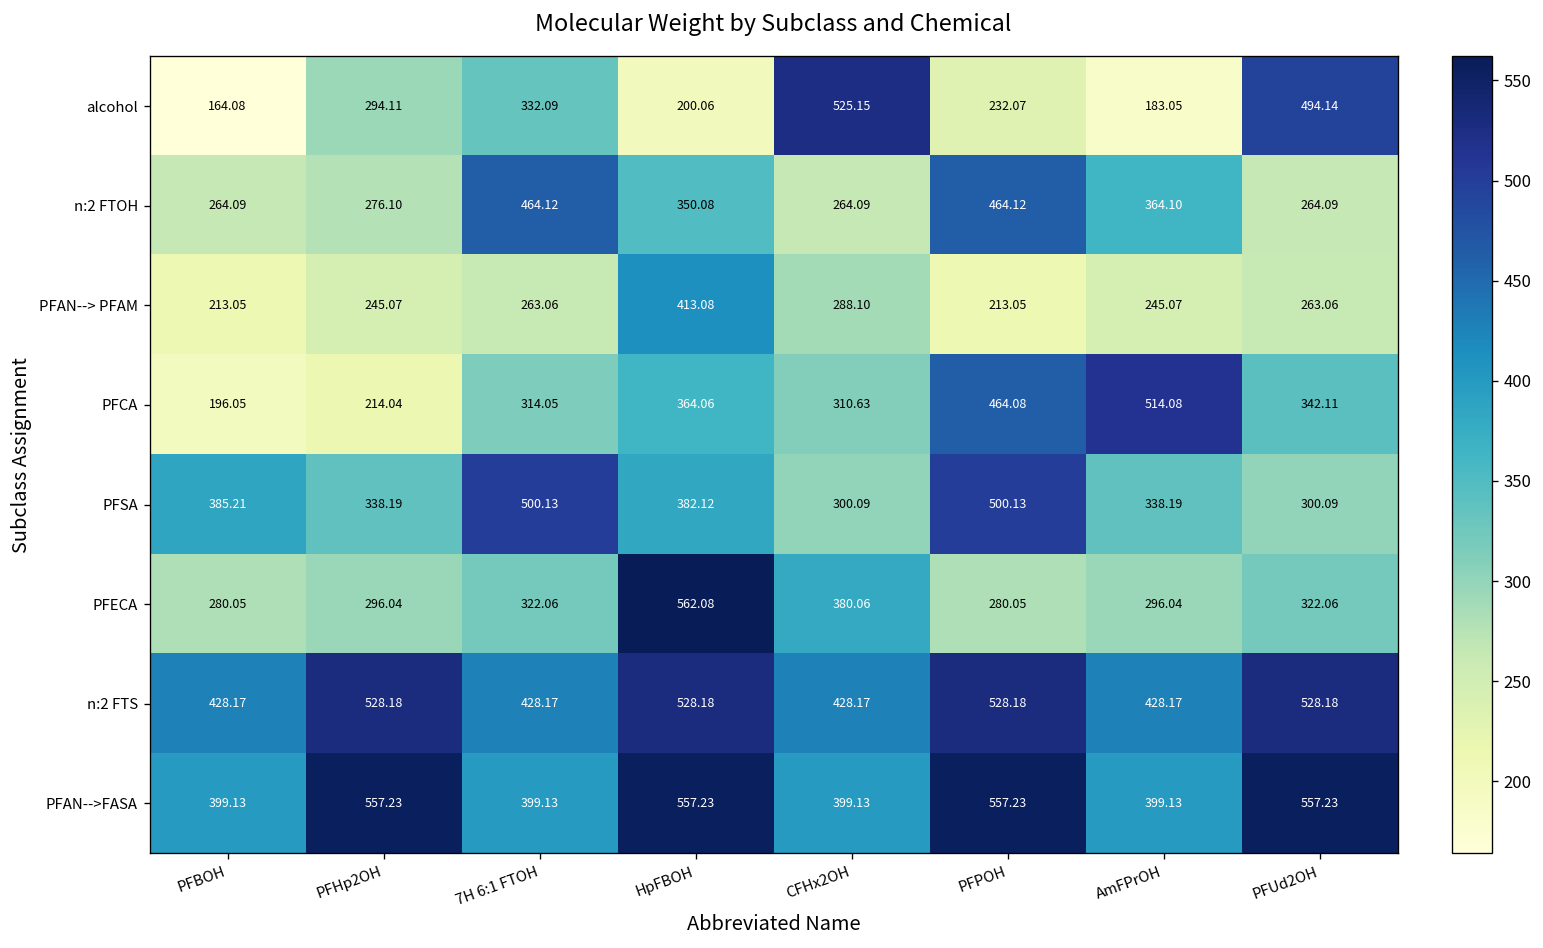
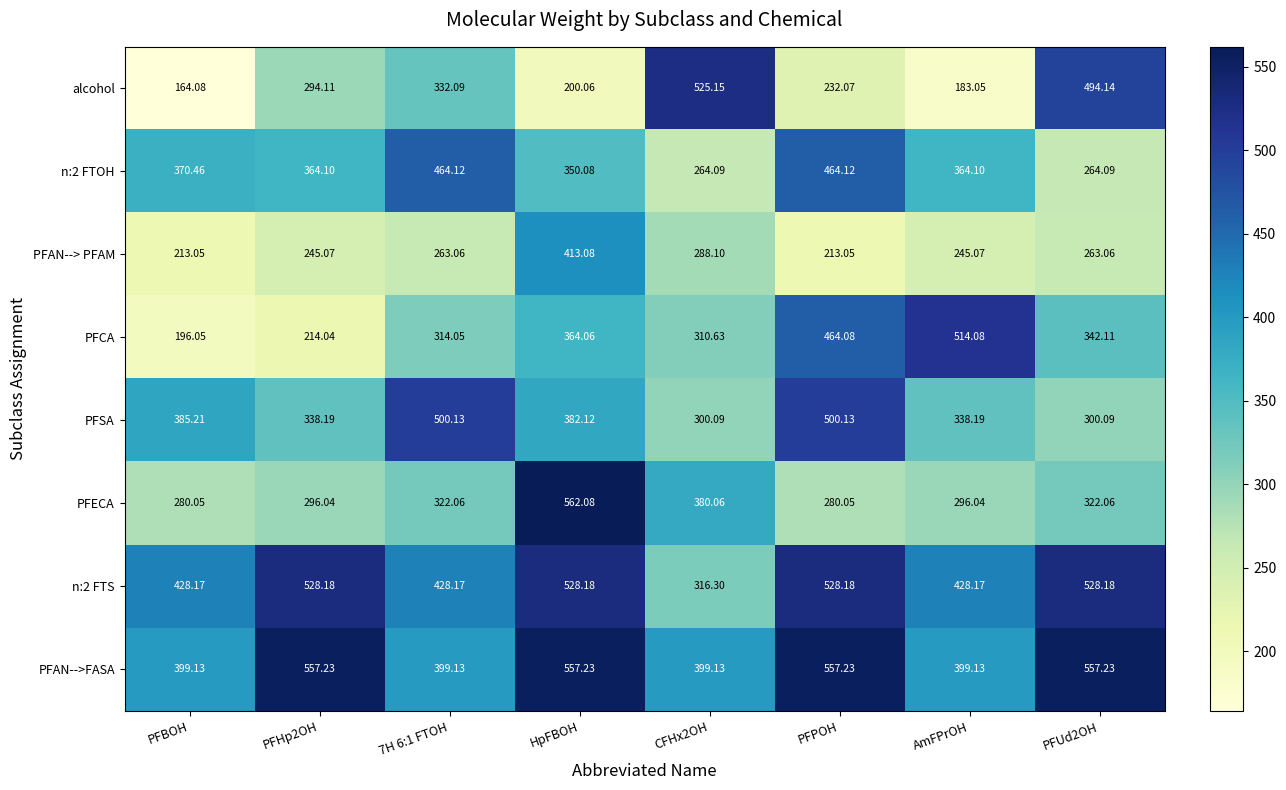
  {
    "alcohol": {
      "PFBOH": 164.08,
      "PFHp2OH": 294.11,
      "7H 6:1 FTOH": 332.09,
      "HpFBOH": 200.06,
      "CFHx2OH": 525.15,
      "PFPOH": 232.07,
      "AmFPrOH": 183.05,
      "PFUd2OH": 494.14
    },
    "n:2 FTOH": {
-     "PFBOH": 264.09,
-     "PFHp2OH": 276.10,
+     "PFBOH": 370.46,
+     "PFHp2OH": 364.10,
      "7H 6:1 FTOH": 464.12,
      "HpFBOH": 350.08,
      "CFHx2OH": 264.09,
      "PFPOH": 464.12,
      "AmFPrOH": 364.10,
      "PFUd2OH": 264.09
    },
    "PFAN--> PFAM": {
      "PFBOH": 213.05,
      "PFHp2OH": 245.07,
      "7H 6:1 FTOH": 263.06,
      "HpFBOH": 413.08,
      "CFHx2OH": 288.10,
      "PFPOH": 213.05,
      "AmFPrOH": 245.07,
      "PFUd2OH": 263.06
    },
    "PFCA": {
      "PFBOH": 196.05,
      "PFHp2OH": 214.04,
      "7H 6:1 FTOH": 314.05,
      "HpFBOH": 364.06,
      "CFHx2OH": 310.63,
      "PFPOH": 464.08,
      "AmFPrOH": 514.08,
      "PFUd2OH": 342.11
    },
    "PFSA": {
      "PFBOH": 385.21,
      "PFHp2OH": 338.19,
      "7H 6:1 FTOH": 500.13,
      "HpFBOH": 382.12,
      "CFHx2OH": 300.09,
      "PFPOH": 500.13,
      "AmFPrOH": 338.19,
      "PFUd2OH": 300.09
    },
    "PFECA": {
      "PFBOH": 280.05,
      "PFHp2OH": 296.04,
      "7H 6:1 FTOH": 322.06,
      "HpFBOH": 562.08,
      "CFHx2OH": 380.06,
      "PFPOH": 280.05,
      "AmFPrOH": 296.04,
      "PFUd2OH": 322.06
    },
    "n:2 FTS": {
      "PFBOH": 428.17,
      "PFHp2OH": 528.18,
      "7H 6:1 FTOH": 428.17,
      "HpFBOH": 528.18,
-     "CFHx2OH": 428.17,
+     "CFHx2OH": 316.30,
      "PFPOH": 528.18,
      "AmFPrOH": 428.17,
      "PFUd2OH": 528.18
    },
    "PFAN-->FASA": {
      "PFBOH": 399.13,
      "PFHp2OH": 557.23,
      "7H 6:1 FTOH": 399.13,
      "HpFBOH": 557.23,
      "CFHx2OH": 399.13,
      "PFPOH": 557.23,
      "AmFPrOH": 399.13,
      "PFUd2OH": 557.23
    }
  }
